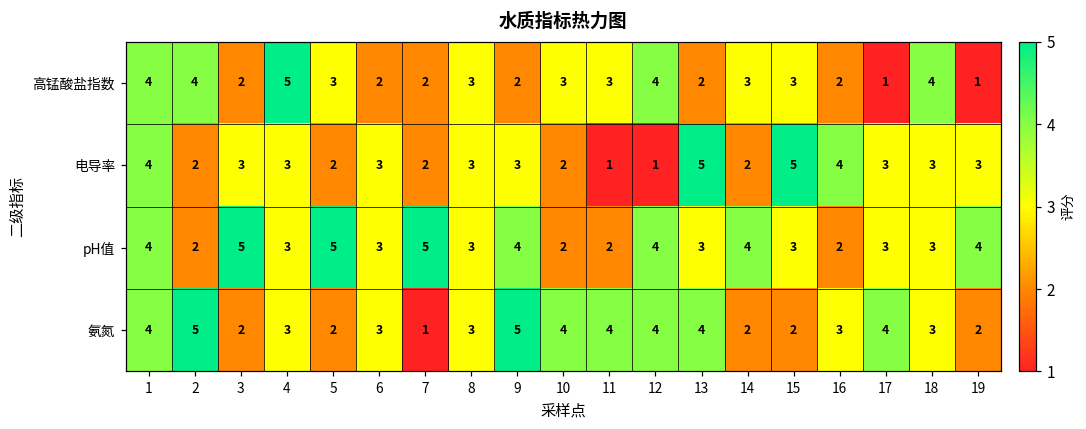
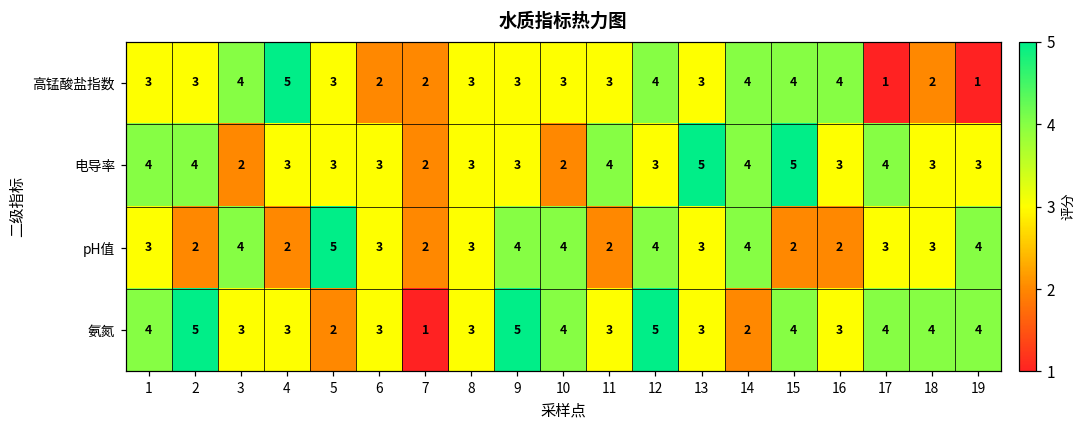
  {
    "高锰酸盐指数": {
-     "1": 4,
-     "2": 4,
-     "3": 2,
+     "1": 3,
+     "2": 3,
+     "3": 4,
      "4": 5,
      "5": 3,
      "6": 2,
      "7": 2,
      "8": 3,
-     "9": 2,
+     "9": 3,
      "10": 3,
      "11": 3,
      "12": 4,
-     "13": 2,
-     "14": 3,
-     "15": 3,
-     "16": 2,
+     "13": 3,
+     "14": 4,
+     "15": 4,
+     "16": 4,
      "17": 1,
-     "18": 4,
+     "18": 2,
      "19": 1
    },
    "电导率": {
      "1": 4,
-     "2": 2,
-     "3": 3,
+     "2": 4,
+     "3": 2,
      "4": 3,
-     "5": 2,
+     "5": 3,
      "6": 3,
      "7": 2,
      "8": 3,
      "9": 3,
      "10": 2,
-     "11": 1,
-     "12": 1,
+     "11": 4,
+     "12": 3,
      "13": 5,
-     "14": 2,
+     "14": 4,
      "15": 5,
-     "16": 4,
-     "17": 3,
+     "16": 3,
+     "17": 4,
      "18": 3,
      "19": 3
    },
    "pH值": {
-     "1": 4,
+     "1": 3,
      "2": 2,
-     "3": 5,
-     "4": 3,
+     "3": 4,
+     "4": 2,
      "5": 5,
      "6": 3,
-     "7": 5,
+     "7": 2,
      "8": 3,
      "9": 4,
-     "10": 2,
+     "10": 4,
      "11": 2,
      "12": 4,
      "13": 3,
      "14": 4,
-     "15": 3,
+     "15": 2,
      "16": 2,
      "17": 3,
      "18": 3,
      "19": 4
    },
    "氨氮": {
      "1": 4,
      "2": 5,
-     "3": 2,
+     "3": 3,
      "4": 3,
      "5": 2,
      "6": 3,
      "7": 1,
      "8": 3,
      "9": 5,
      "10": 4,
-     "11": 4,
-     "12": 4,
-     "13": 4,
+     "11": 3,
+     "12": 5,
+     "13": 3,
      "14": 2,
-     "15": 2,
+     "15": 4,
      "16": 3,
      "17": 4,
-     "18": 3,
-     "19": 2
+     "18": 4,
+     "19": 4
    }
  }
